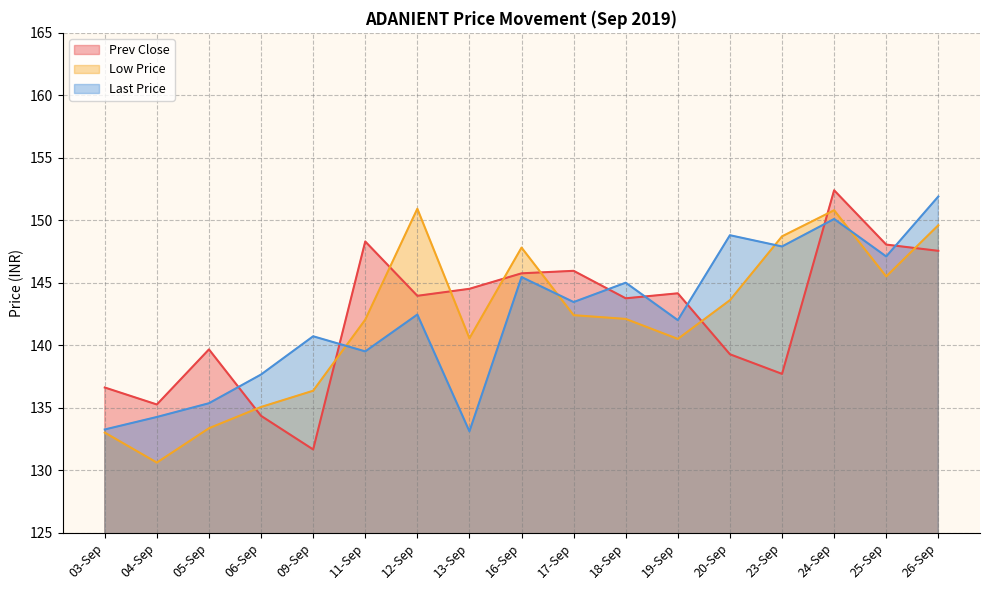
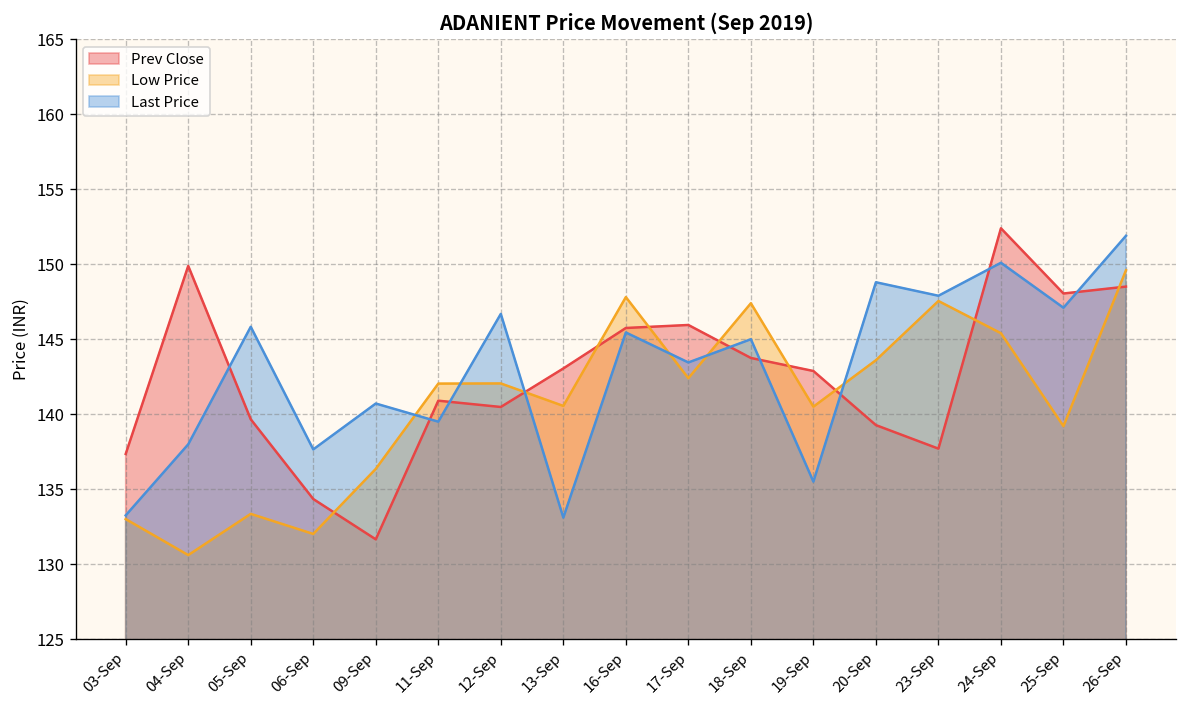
  {
    "Prev Close": {
-     "03-Sep": 136.6,
-     "04-Sep": 135.3,
+     "03-Sep": 137.4,
+     "04-Sep": 149.9,
      "05-Sep": 139.7,
      "06-Sep": 134.3,
      "09-Sep": 131.7,
-     "11-Sep": 148.3,
-     "12-Sep": 144.0,
-     "13-Sep": 144.5,
+     "11-Sep": 140.9,
+     "12-Sep": 140.5,
+     "13-Sep": 143.1,
      "16-Sep": 145.8,
      "17-Sep": 146.0,
      "18-Sep": 143.8,
-     "19-Sep": 144.2,
+     "19-Sep": 142.9,
      "20-Sep": 139.3,
      "23-Sep": 137.7,
      "24-Sep": 152.4,
      "25-Sep": 148.1,
-     "26-Sep": 147.6
+     "26-Sep": 148.5
    },
    "Low Price": {
      "03-Sep": 133.0,
      "04-Sep": 130.6,
      "05-Sep": 133.4,
-     "06-Sep": 135.1,
+     "06-Sep": 132.0,
      "09-Sep": 136.4,
      "11-Sep": 142.0,
-     "12-Sep": 150.9,
+     "12-Sep": 142.1,
      "13-Sep": 140.6,
      "16-Sep": 147.8,
      "17-Sep": 142.4,
-     "18-Sep": 142.1,
+     "18-Sep": 147.4,
      "19-Sep": 140.5,
      "20-Sep": 143.6,
-     "23-Sep": 148.7,
-     "24-Sep": 150.8,
-     "25-Sep": 145.5,
+     "23-Sep": 147.6,
+     "24-Sep": 145.4,
+     "25-Sep": 139.2,
      "26-Sep": 149.6
    },
    "Last Price": {
      "03-Sep": 133.3,
-     "04-Sep": 134.3,
-     "05-Sep": 135.4,
+     "04-Sep": 138.0,
+     "05-Sep": 145.8,
      "06-Sep": 137.7,
      "09-Sep": 140.7,
      "11-Sep": 139.5,
-     "12-Sep": 142.5,
+     "12-Sep": 146.7,
      "13-Sep": 133.1,
      "16-Sep": 145.5,
      "17-Sep": 143.5,
      "18-Sep": 145.0,
-     "19-Sep": 142.0,
+     "19-Sep": 135.5,
      "20-Sep": 148.8,
      "23-Sep": 147.9,
      "24-Sep": 150.1,
      "25-Sep": 147.1,
      "26-Sep": 151.9
    }
  }
